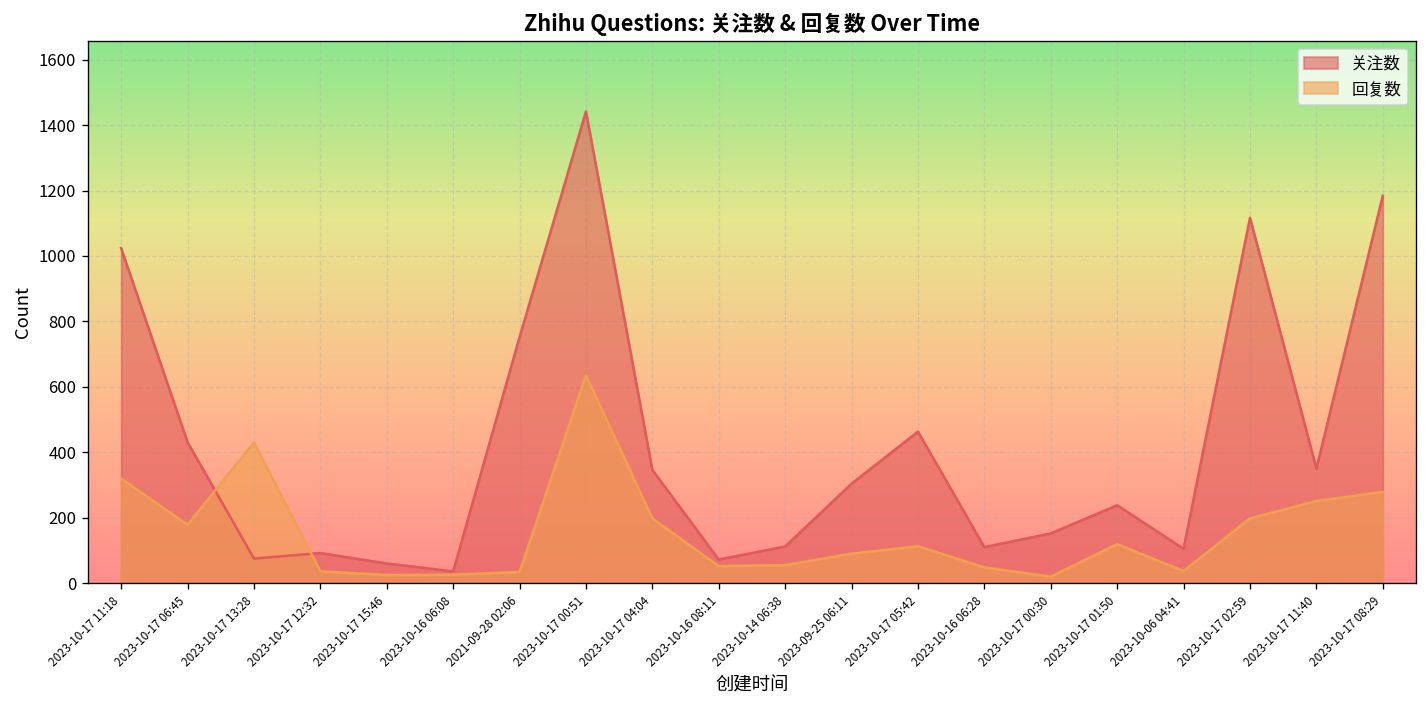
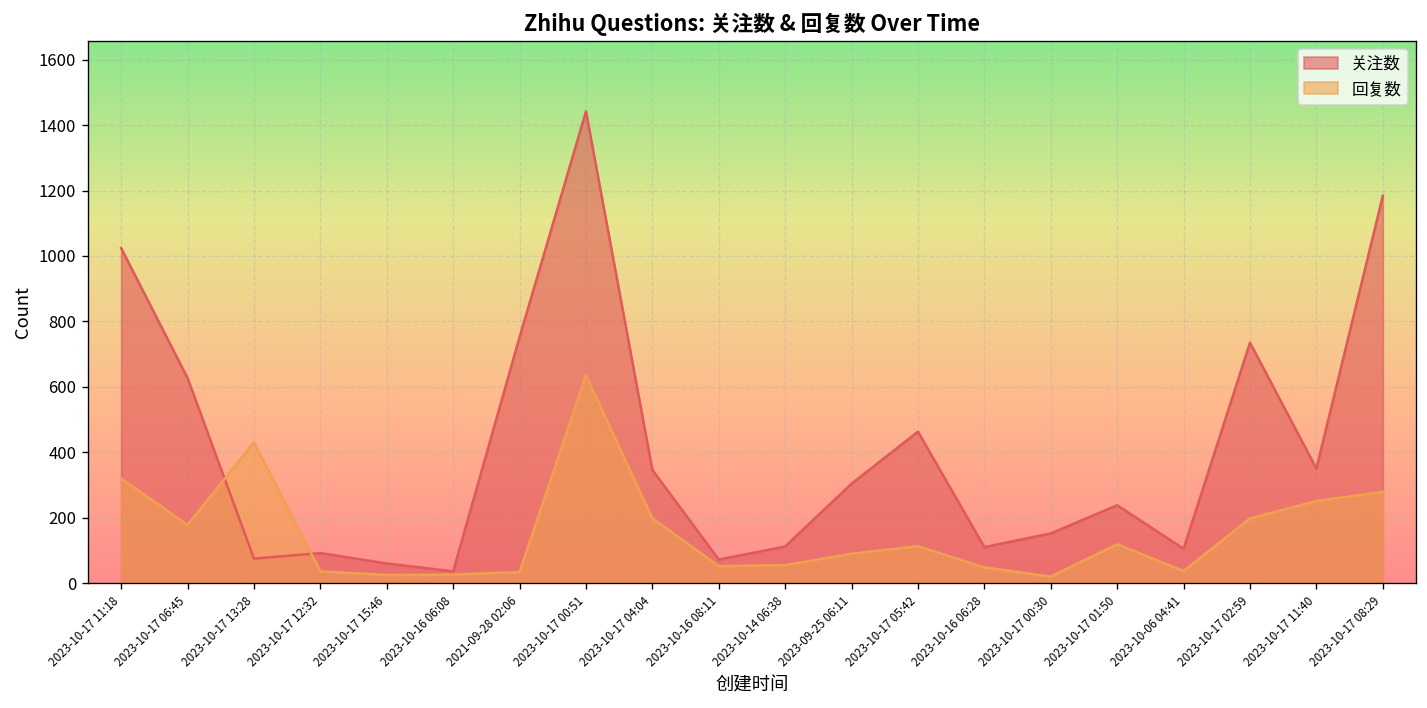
  {
    "关注数": {
      "2023-10-17 11:18": 1020,
-     "2023-10-17 06:45": 430,
+     "2023-10-17 06:45": 630,
      "2023-10-17 13:28": 80,
      "2023-10-17 12:32": 90,
      "2023-10-17 15:46": 60,
      "2023-10-16 06:08": 40,
      "2021-09-28 02:06": 750,
      "2023-10-17 00:51": 1440,
      "2023-10-17 04:04": 350,
      "2023-10-16 08:11": 70,
      "2023-10-14 06:38": 110,
      "2023-09-25 06:11": 300,
      "2023-10-17 05:42": 460,
      "2023-10-16 06:28": 110,
      "2023-10-17 00:30": 150,
      "2023-10-17 01:50": 240,
      "2023-10-06 04:41": 110,
-     "2023-10-17 02:59": 1120,
+     "2023-10-17 02:59": 740,
      "2023-10-17 11:40": 350,
      "2023-10-17 08:29": 1180
    },
    "回复数": {
      "2023-10-17 11:18": 320,
      "2023-10-17 06:45": 180,
      "2023-10-17 13:28": 430,
      "2023-10-17 12:32": 40,
      "2023-10-17 15:46": 30,
      "2023-10-16 06:08": 30,
      "2021-09-28 02:06": 30,
      "2023-10-17 00:51": 640,
      "2023-10-17 04:04": 200,
      "2023-10-16 08:11": 50,
      "2023-10-14 06:38": 60,
      "2023-09-25 06:11": 90,
      "2023-10-17 05:42": 110,
      "2023-10-16 06:28": 50,
      "2023-10-17 00:30": 20,
      "2023-10-17 01:50": 120,
      "2023-10-06 04:41": 40,
      "2023-10-17 02:59": 200,
      "2023-10-17 11:40": 250,
      "2023-10-17 08:29": 280
    }
  }
